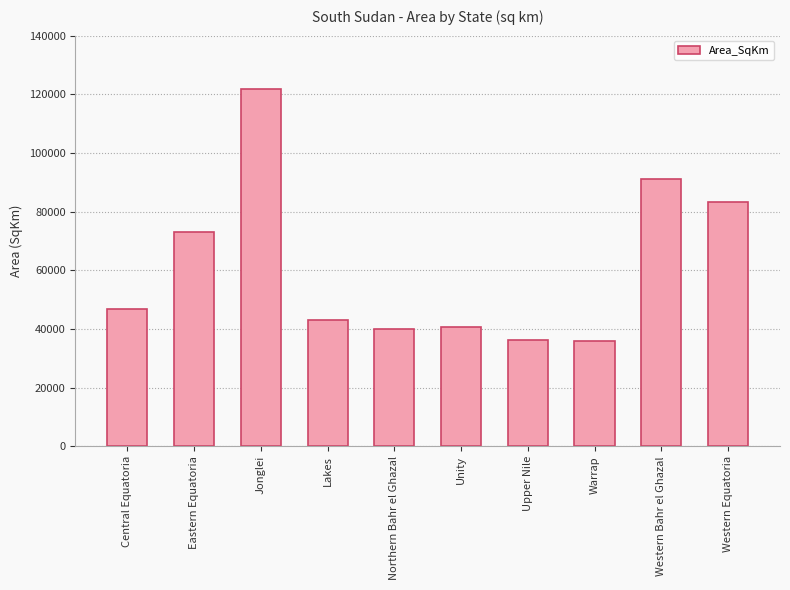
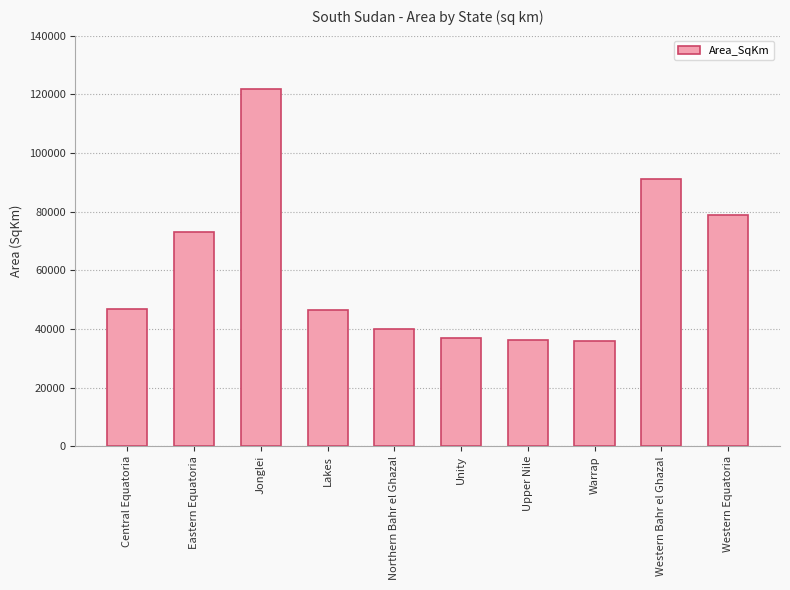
  {
    "Central Equatoria": 47000,
    "Eastern Equatoria": 73000,
    "Jonglei": 122000,
-   "Lakes": 43000,
+   "Lakes": 46000,
    "Northern Bahr el Ghazal": 40000,
-   "Unity": 41000,
+   "Unity": 37000,
    "Upper Nile": 36000,
    "Warrap": 36000,
    "Western Bahr el Ghazal": 91000,
-   "Western Equatoria": 83000
+   "Western Equatoria": 79000
  }
